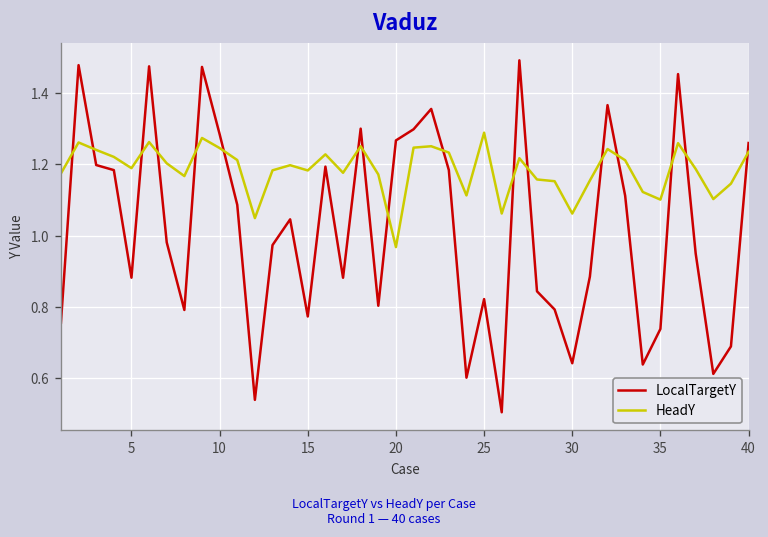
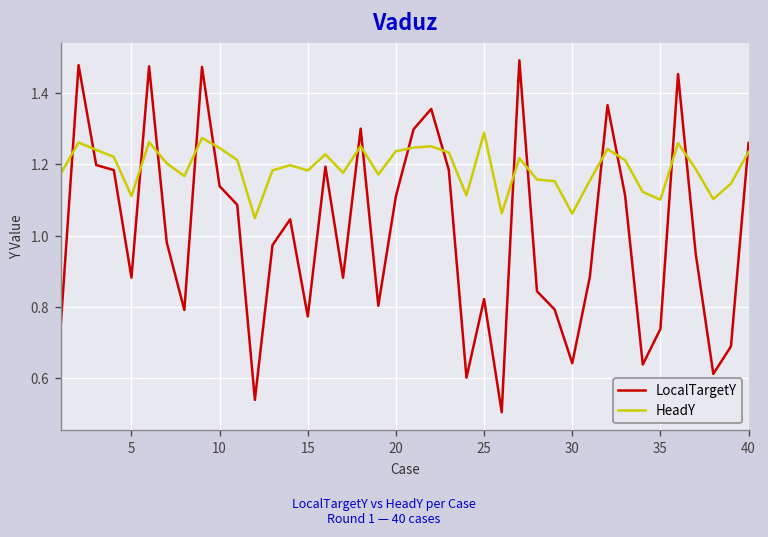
  {
    "LocalTargetY": {
      "5": 0.88,
-     "10": 1.28,
+     "10": 1.14,
      "15": 0.77,
-     "20": 1.27,
+     "20": 1.11,
      "25": 0.82,
      "30": 0.64,
      "35": 0.74,
      "40": 1.26
    },
    "HeadY": {
-     "5": 1.19,
+     "5": 1.11,
      "10": 1.25,
      "15": 1.18,
-     "20": 0.97,
+     "20": 1.24,
      "25": 1.29,
      "30": 1.06,
      "35": 1.10,
      "40": 1.23
    }
  }
